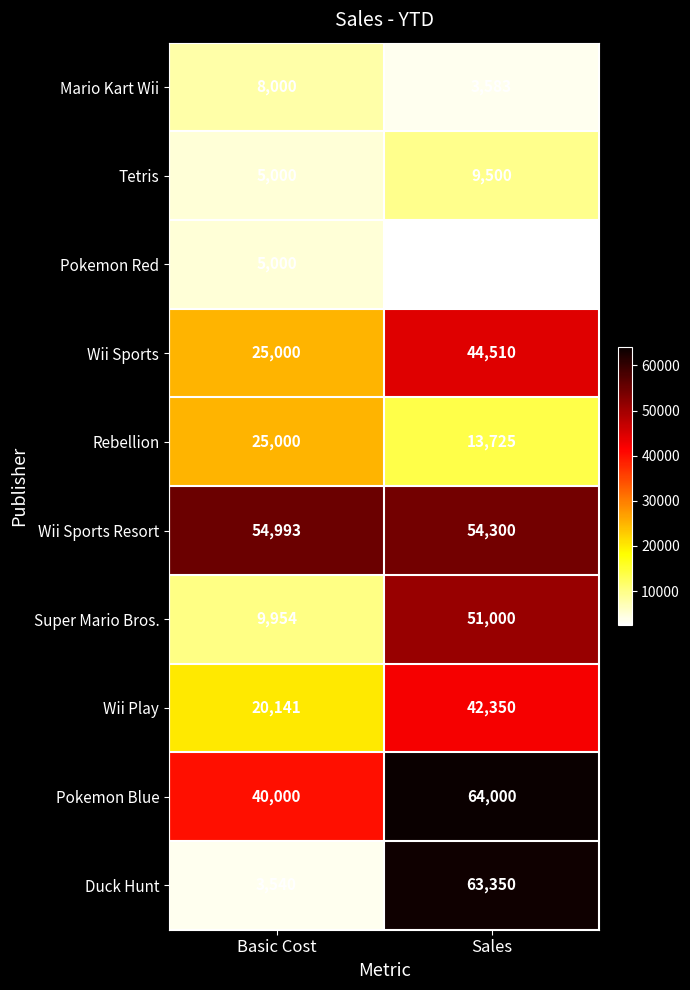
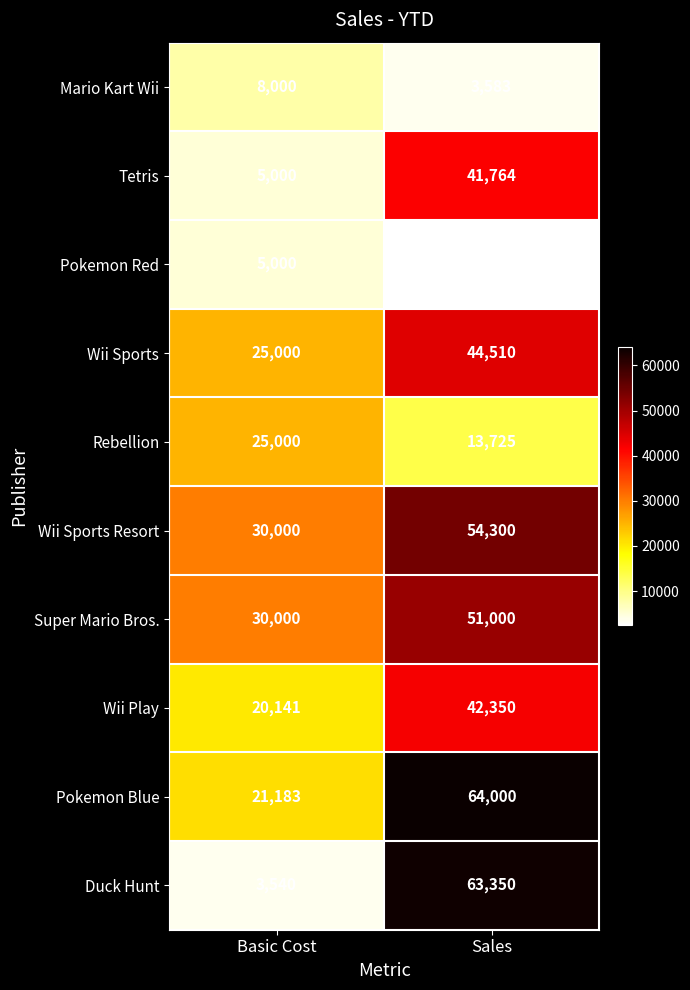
  {
    "Mario Kart Wii": {
      "Basic Cost": "8,000"
    },
    "Tetris": {
-     "Sales": "9,500"
+     "Sales": "41,764"
    },
    "Wii Sports": {
      "Basic Cost": "25,000",
      "Sales": "44,510"
    },
    "Rebellion": {
      "Basic Cost": "25,000",
      "Sales": "13,725"
    },
    "Wii Sports Resort": {
-     "Basic Cost": "54,993",
+     "Basic Cost": "30,000",
      "Sales": "54,300"
    },
    "Super Mario Bros.": {
-     "Basic Cost": "9,954",
+     "Basic Cost": "30,000",
      "Sales": "51,000"
    },
    "Wii Play": {
      "Basic Cost": "20,141",
      "Sales": "42,350"
    },
    "Pokemon Blue": {
-     "Basic Cost": "40,000",
+     "Basic Cost": "21,183",
      "Sales": "64,000"
    },
    "Duck Hunt": {
      "Sales": "63,350"
    }
  }
